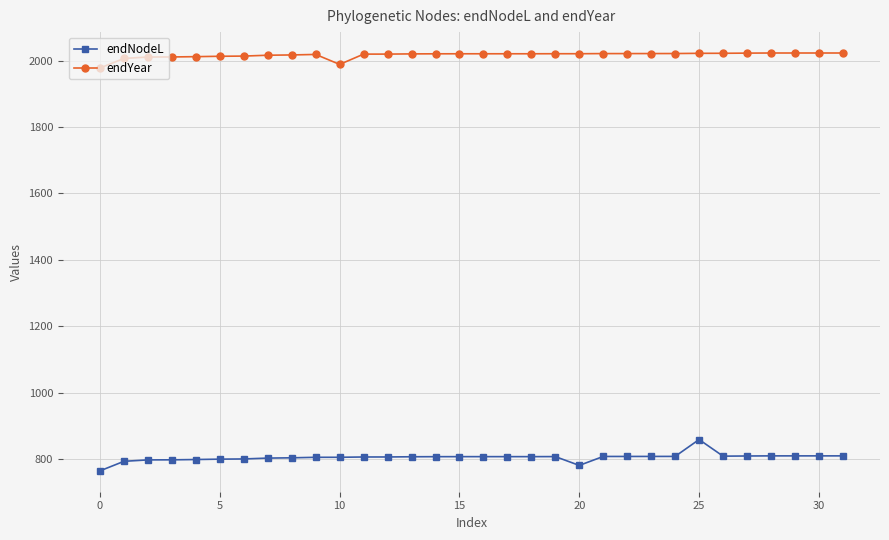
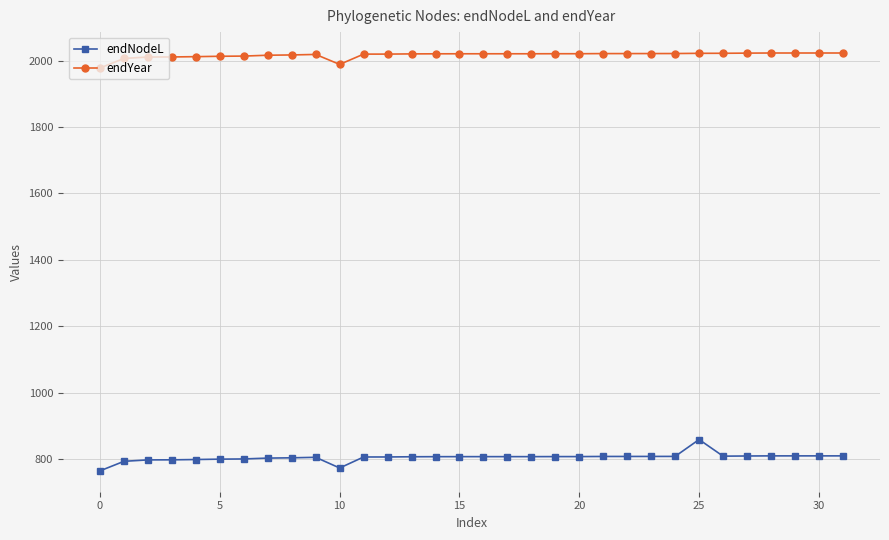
  {
    "endNodeL": {
      "0": 760,
      "5": 800,
-     "10": 810,
+     "10": 770,
      "15": 810,
-     "20": 780,
+     "20": 810,
      "25": 860,
      "30": 810
    },
    "endYear": {
      "5": 2010,
      "10": 1990,
      "15": 2020,
      "20": 2020,
      "25": 2020,
      "30": 2020
    }
  }
